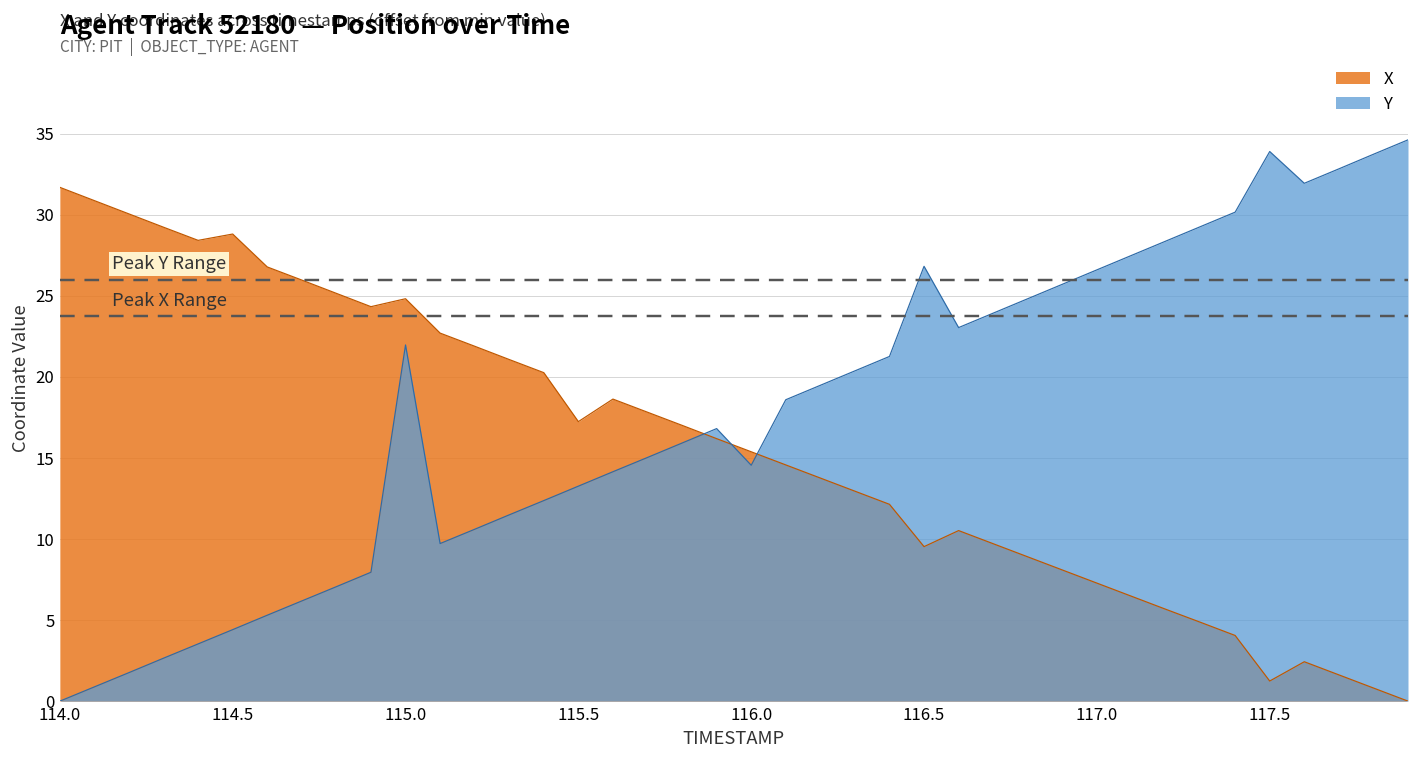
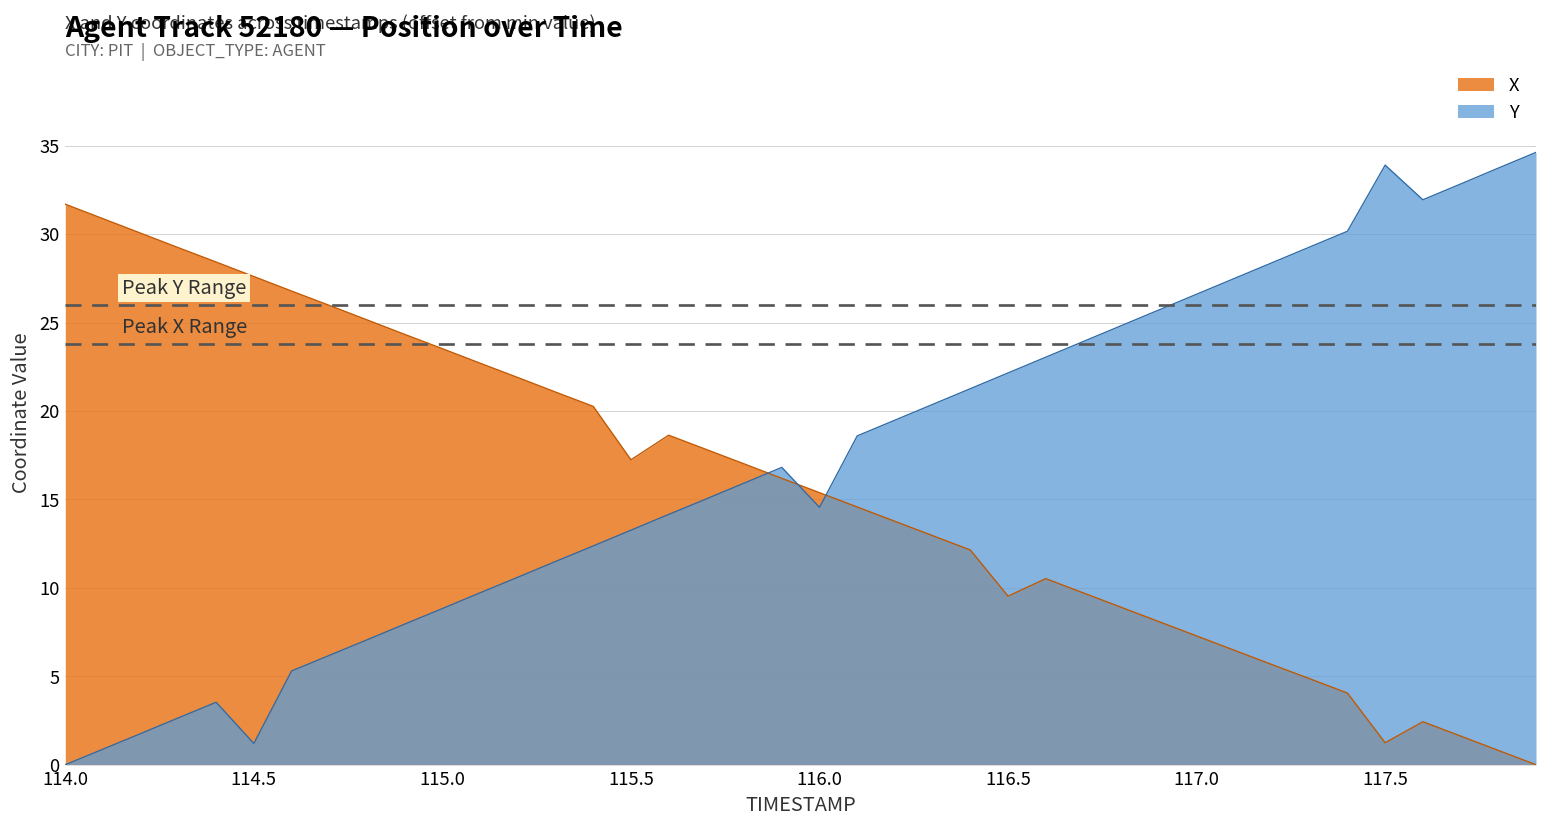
  {
    "X": {
      "114.0": 31.7,
-     "114.5": 28.8,
-     "115.0": 24.8,
+     "114.5": 27.6,
+     "115.0": 23.5,
      "115.5": 17.2,
      "116.0": 15.4,
      "116.5": 9.5,
      "117.0": 7.3,
      "117.5": 1.2
    },
    "Y": {
      "114.0": 0.0,
-     "114.5": 4.4,
-     "115.0": 22.0,
+     "114.5": 1.2,
+     "115.0": 8.8,
      "115.5": 13.3,
      "116.0": 14.6,
-     "116.5": 26.8,
+     "116.5": 22.2,
      "117.0": 26.6,
      "117.5": 33.9
    }
  }
